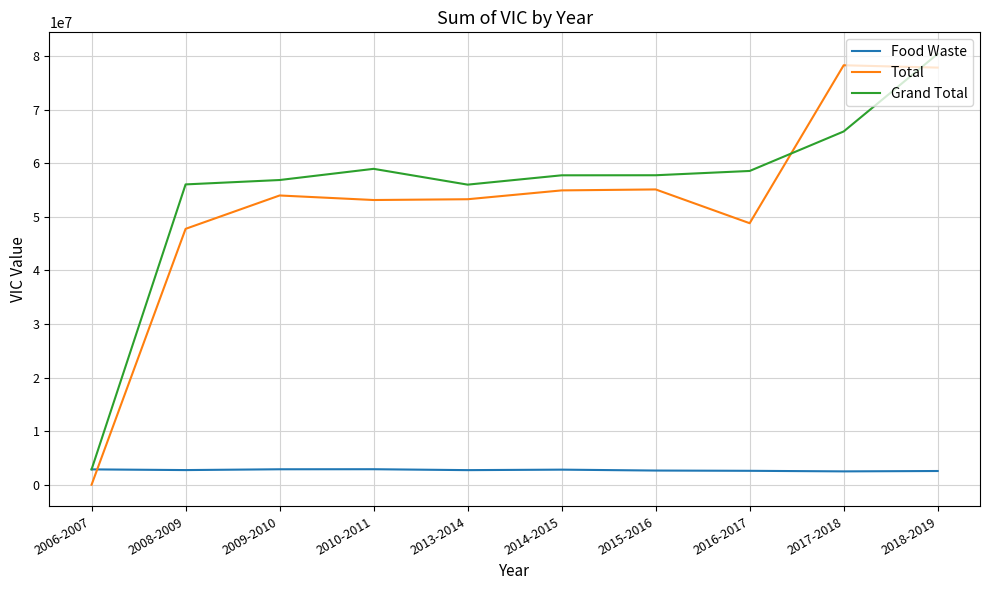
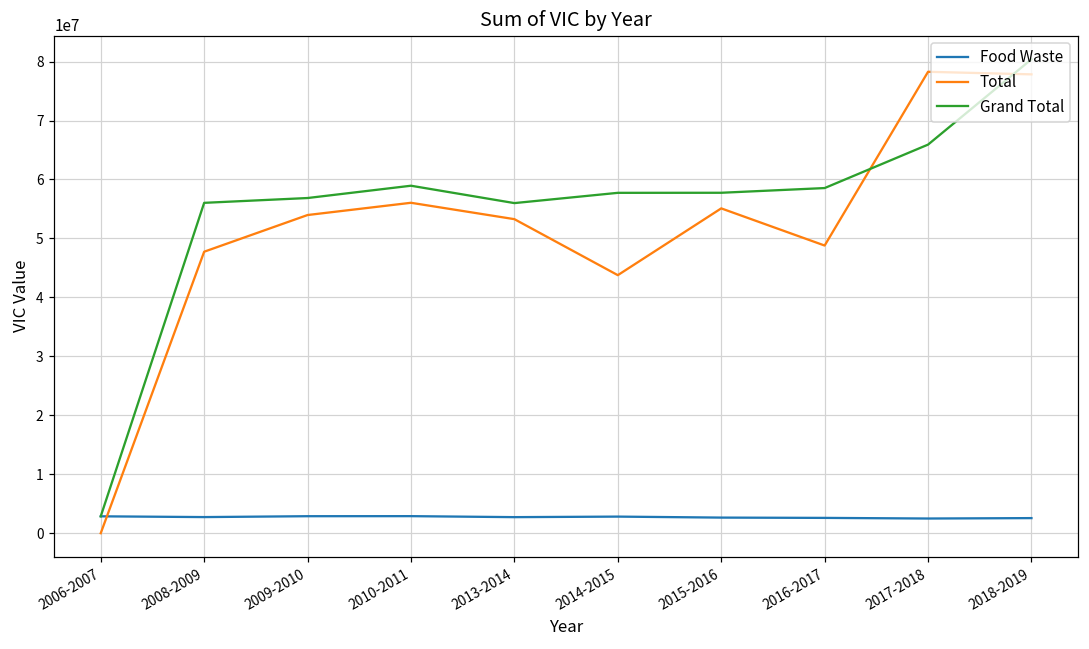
  {
    "Food Waste": {
      "2008-2009": 3000000,
      "2009-2010": 3000000,
      "2010-2011": 3000000,
      "2013-2014": 3000000,
      "2014-2015": 3000000,
      "2015-2016": 3000000,
      "2016-2017": 3000000,
      "2017-2018": 2000000,
      "2018-2019": 3000000
    },
    "Total": {
      "2006-2007": 0,
      "2008-2009": 48000000,
      "2009-2010": 54000000,
-     "2010-2011": 53000000,
+     "2010-2011": 56000000,
      "2013-2014": 53000000,
-     "2014-2015": 55000000,
+     "2014-2015": 44000000,
      "2015-2016": 55000000,
      "2016-2017": 49000000,
      "2017-2018": 78000000
    },
    "Grand Total": {
      "2008-2009": 56000000,
      "2009-2010": 57000000,
      "2010-2011": 59000000,
      "2013-2014": 56000000,
      "2014-2015": 58000000,
      "2015-2016": 58000000,
      "2016-2017": 59000000,
      "2017-2018": 66000000
    }
  }
